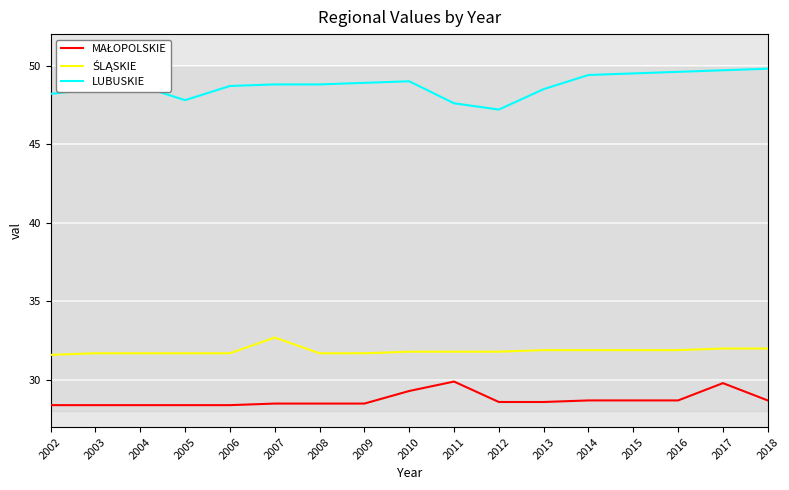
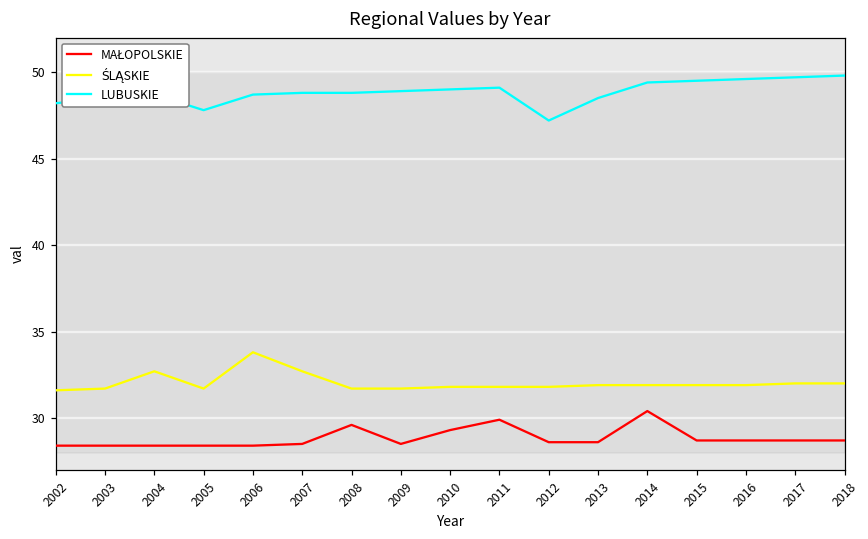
  {
    "MAŁOPOLSKIE": {
      "2002": 28.4,
      "2003": 28.4,
      "2004": 28.4,
      "2005": 28.4,
      "2006": 28.4,
      "2007": 28.5,
-     "2008": 28.5,
+     "2008": 29.6,
      "2009": 28.5,
      "2010": 29.3,
      "2011": 29.9,
      "2012": 28.6,
      "2013": 28.6,
-     "2014": 28.7,
+     "2014": 30.4,
      "2015": 28.7,
      "2016": 28.7,
-     "2017": 29.8,
+     "2017": 28.7,
      "2018": 28.7
    },
    "ŚLĄSKIE": {
      "2002": 31.6,
      "2003": 31.7,
-     "2004": 31.7,
+     "2004": 32.7,
      "2005": 31.7,
-     "2006": 31.7,
+     "2006": 33.8,
      "2007": 32.7,
      "2008": 31.7,
      "2009": 31.7,
      "2010": 31.8,
      "2011": 31.8,
      "2012": 31.8,
      "2013": 31.9,
      "2014": 31.9,
      "2015": 31.9,
      "2016": 31.9,
      "2017": 32.0,
      "2018": 32.0
    },
    "LUBUSKIE": {
      "2002": 48.2,
      "2005": 47.8,
      "2006": 48.7,
      "2007": 48.8,
      "2008": 48.8,
      "2009": 48.9,
      "2010": 49.0,
-     "2011": 47.6,
+     "2011": 49.1,
      "2012": 47.2,
      "2013": 48.5,
      "2014": 49.4,
      "2015": 49.5,
      "2016": 49.6,
      "2017": 49.7,
      "2018": 49.8
    }
  }
